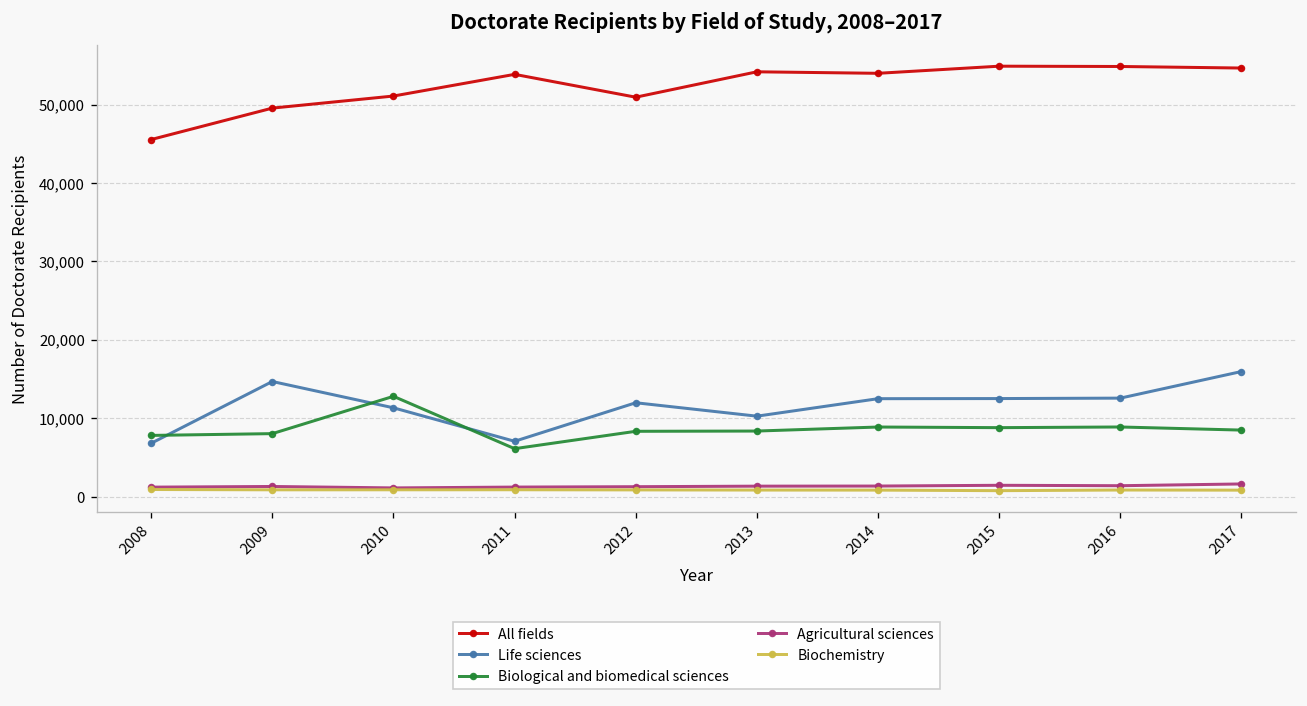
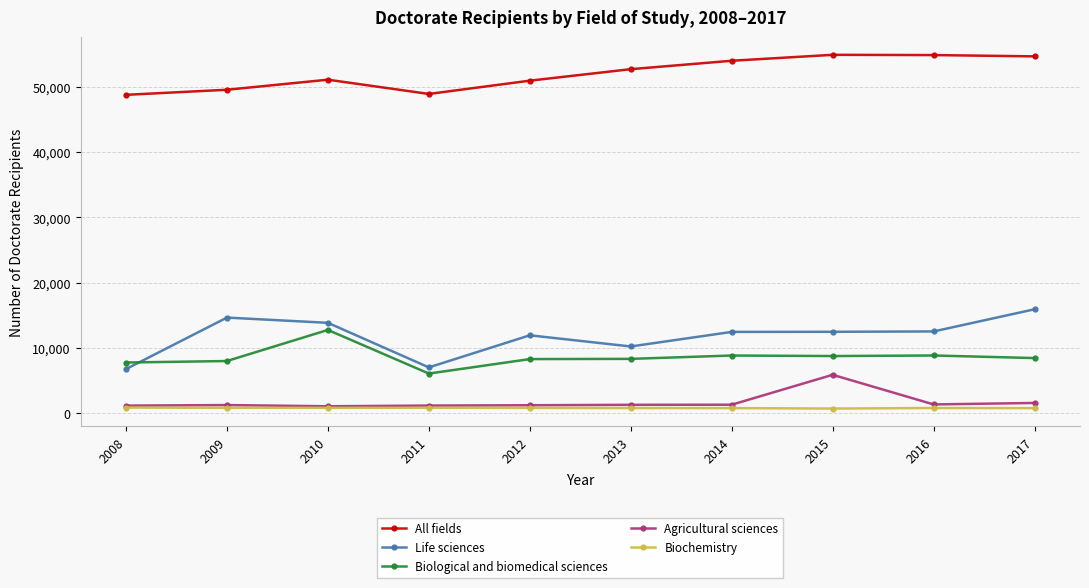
  {
    "All fields": {
-     "2008": "46,000",
+     "2008": "49,000",
      "2009": "50,000",
      "2010": "51,000",
-     "2011": "54,000",
+     "2011": "49,000",
      "2012": "51,000",
-     "2013": "54,000",
+     "2013": "53,000",
      "2014": "54,000",
      "2015": "55,000",
      "2016": "55,000",
      "2017": "55,000"
    },
    "Life sciences": {
      "2008": "7,000",
      "2009": "15,000",
-     "2010": "11,000",
+     "2010": "14,000",
      "2011": "7,000",
      "2012": "12,000",
      "2013": "10,000",
      "2014": "12,000",
      "2015": "12,000",
      "2016": "13,000",
      "2017": "16,000"
    },
    "Biological and biomedical sciences": {
      "2008": "8,000",
      "2009": "8,000",
      "2010": "13,000",
      "2011": "6,000",
      "2012": "8,000",
      "2013": "8,000",
      "2014": "9,000",
      "2015": "9,000",
      "2016": "9,000",
      "2017": "8,000"
    },
    "Agricultural sciences": {
      "2009": "1,000",
      "2012": "1,000",
      "2013": "1,000",
      "2014": "1,000",
-     "2015": "1,000",
+     "2015": "6,000",
      "2016": "1,000",
      "2017": "2,000"
    },
    "Biochemistry": {
      "2009": "1,000",
      "2012": "1,000",
      "2013": "1,000",
      "2014": "1,000",
      "2015": "1,000",
      "2016": "1,000",
      "2017": "1,000"
    }
  }
